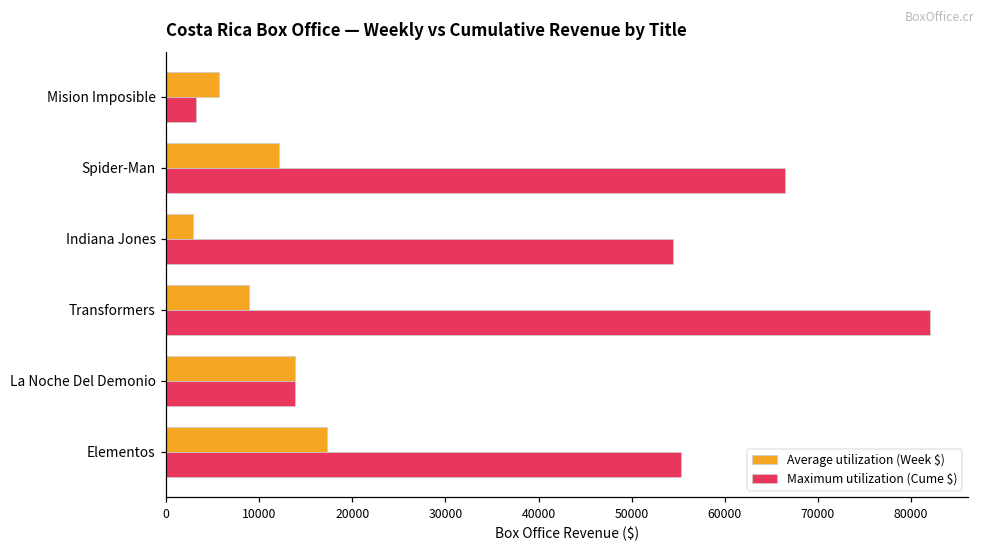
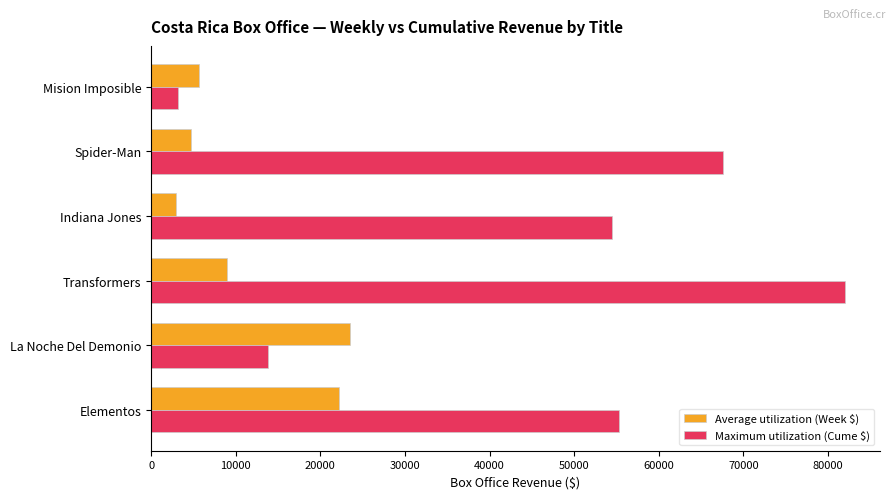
  {
    "Average utilization (Week $)": {
      "Mision Imposible": 6000,
-     "Spider-Man": 12000,
+     "Spider-Man": 5000,
      "Indiana Jones": 3000,
      "Transformers": 9000,
-     "La Noche Del Demonio": 14000,
-     "Elementos": 17000
+     "La Noche Del Demonio": 23000,
+     "Elementos": 22000
    },
    "Maximum utilization (Cume $)": {
      "Mision Imposible": 3000,
-     "Spider-Man": 66000,
+     "Spider-Man": 68000,
      "Indiana Jones": 54000,
      "Transformers": 82000,
      "La Noche Del Demonio": 14000,
      "Elementos": 55000
    }
  }
